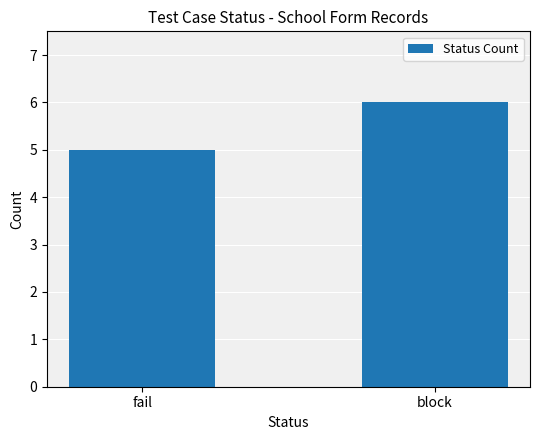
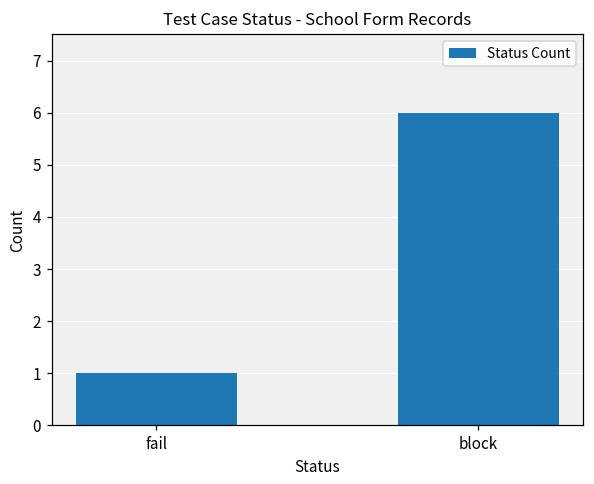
  {
-   "fail": 5,
+   "fail": 1,
    "block": 6
  }
